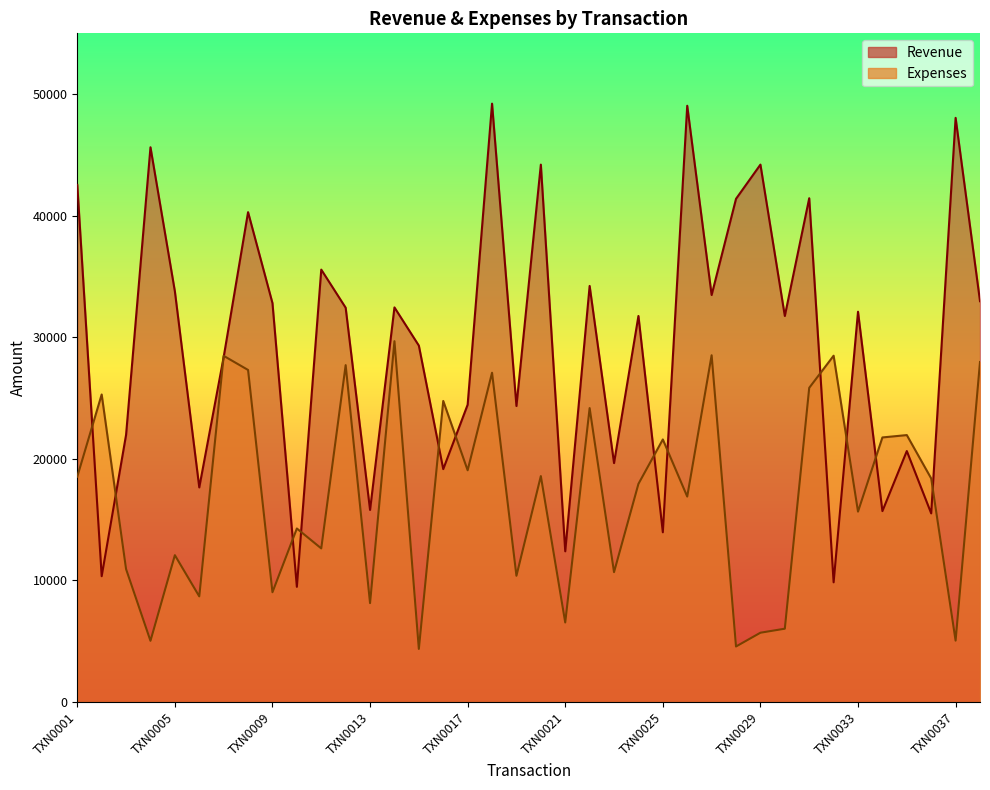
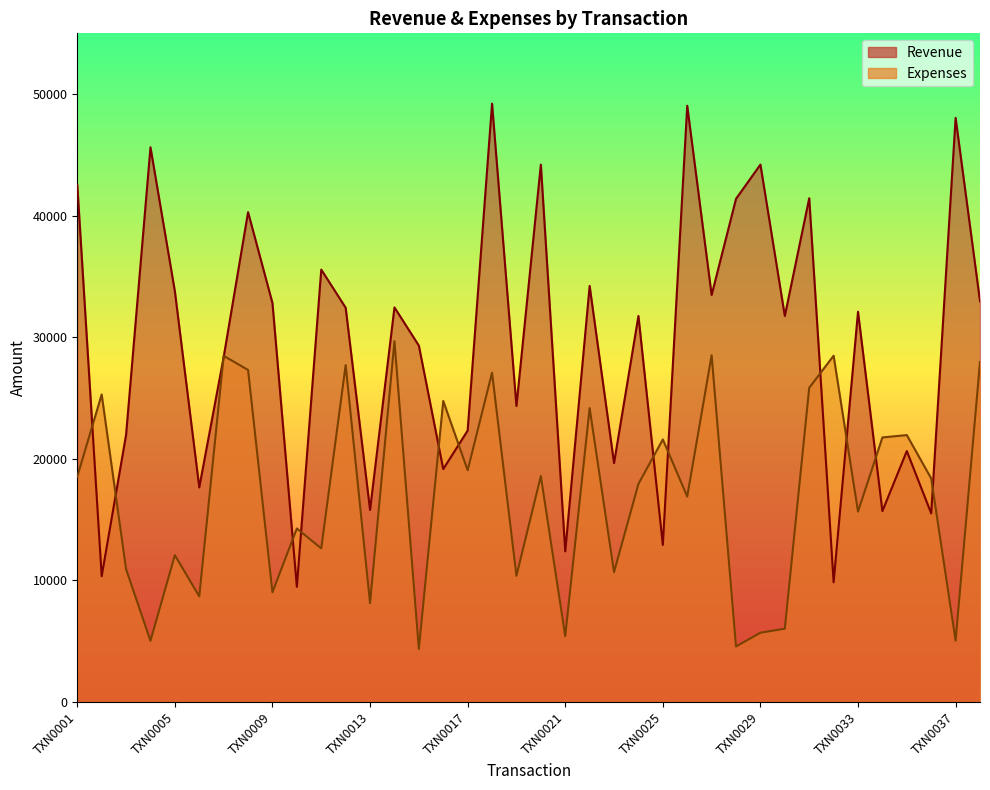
  {
    "Revenue": {
      "TXN0001": 42500,
      "TXN0005": 33800,
      "TXN0009": 32800,
      "TXN0013": 15800,
-     "TXN0017": 24500,
+     "TXN0017": 22300,
      "TXN0021": 12400,
-     "TXN0025": 14000,
+     "TXN0025": 12900,
      "TXN0029": 44200,
      "TXN0033": 32100,
      "TXN0037": 48000
    },
    "Expenses": {
      "TXN0001": 18500,
      "TXN0005": 12100,
      "TXN0009": 9000,
      "TXN0013": 8100,
      "TXN0017": 19100,
-     "TXN0021": 6500,
+     "TXN0021": 5400,
      "TXN0025": 21600,
      "TXN0029": 5700,
      "TXN0033": 15700,
      "TXN0037": 5100
    }
  }
